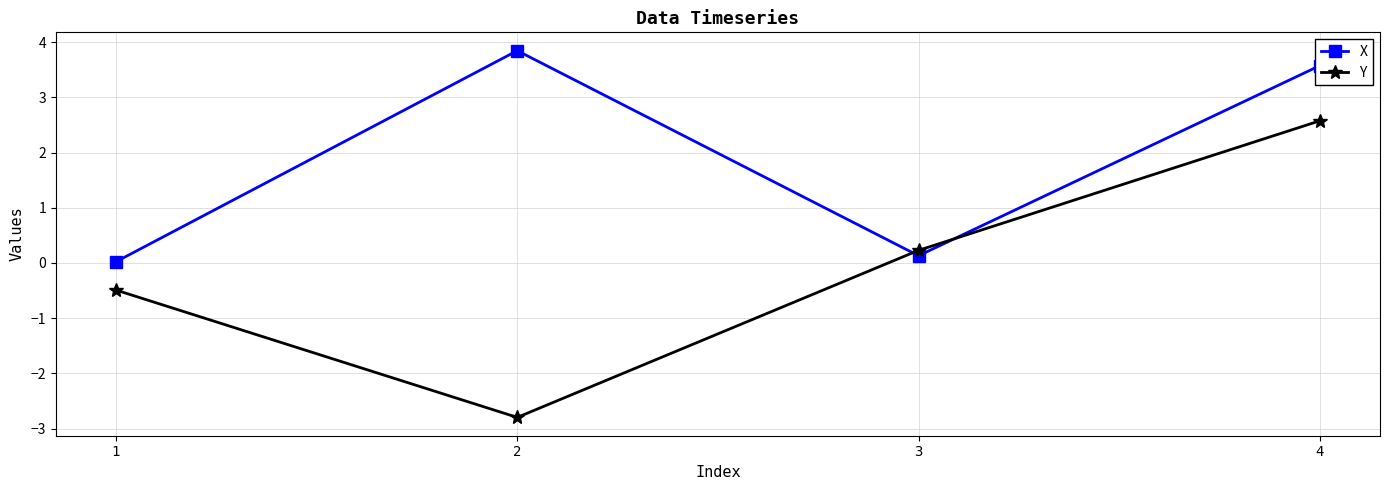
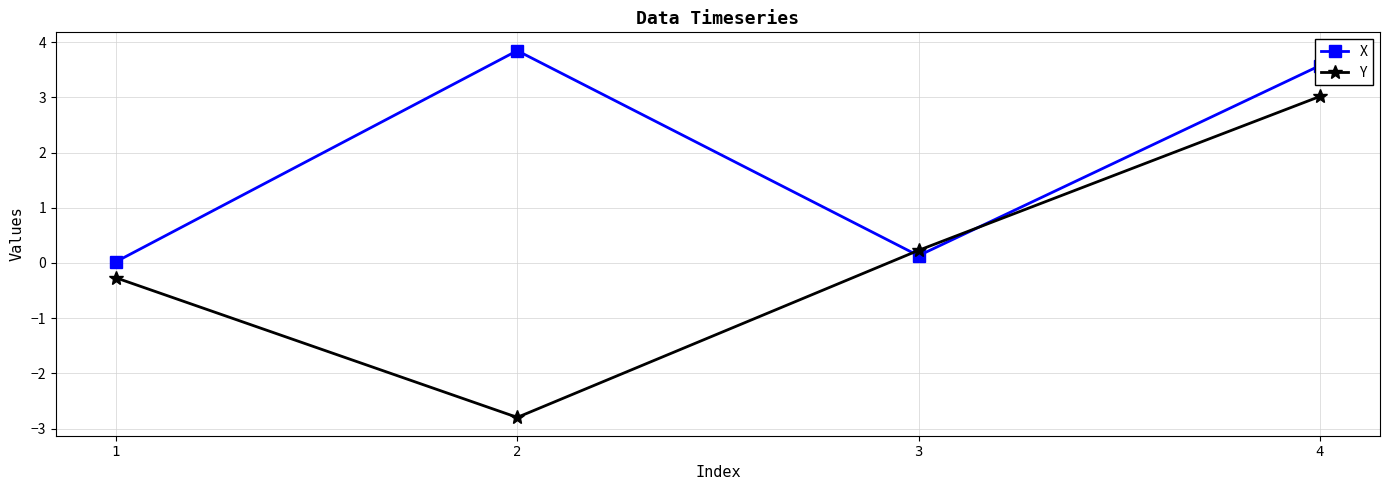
  {
    "X": {
      "1": 0.0,
      "2": 3.8,
      "3": 0.1
    },
    "Y": {
-     "1": -0.5,
+     "1": -0.3,
      "2": -2.8,
      "3": 0.2,
-     "4": 2.6
+     "4": 3.0
    }
  }
